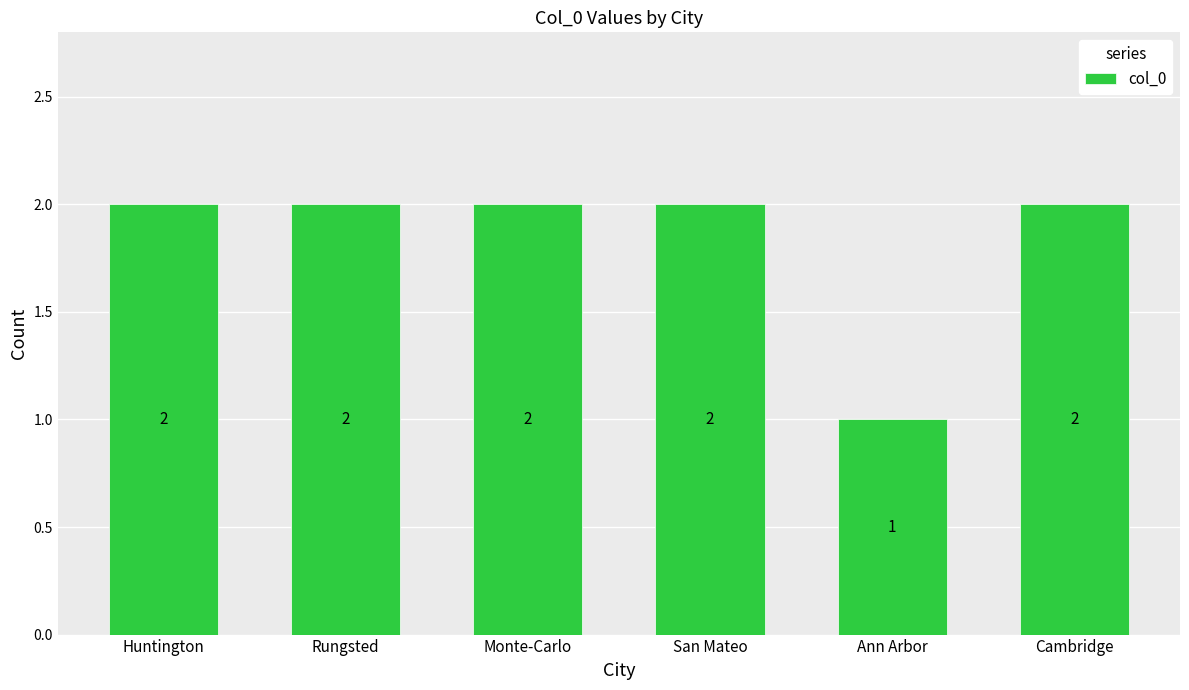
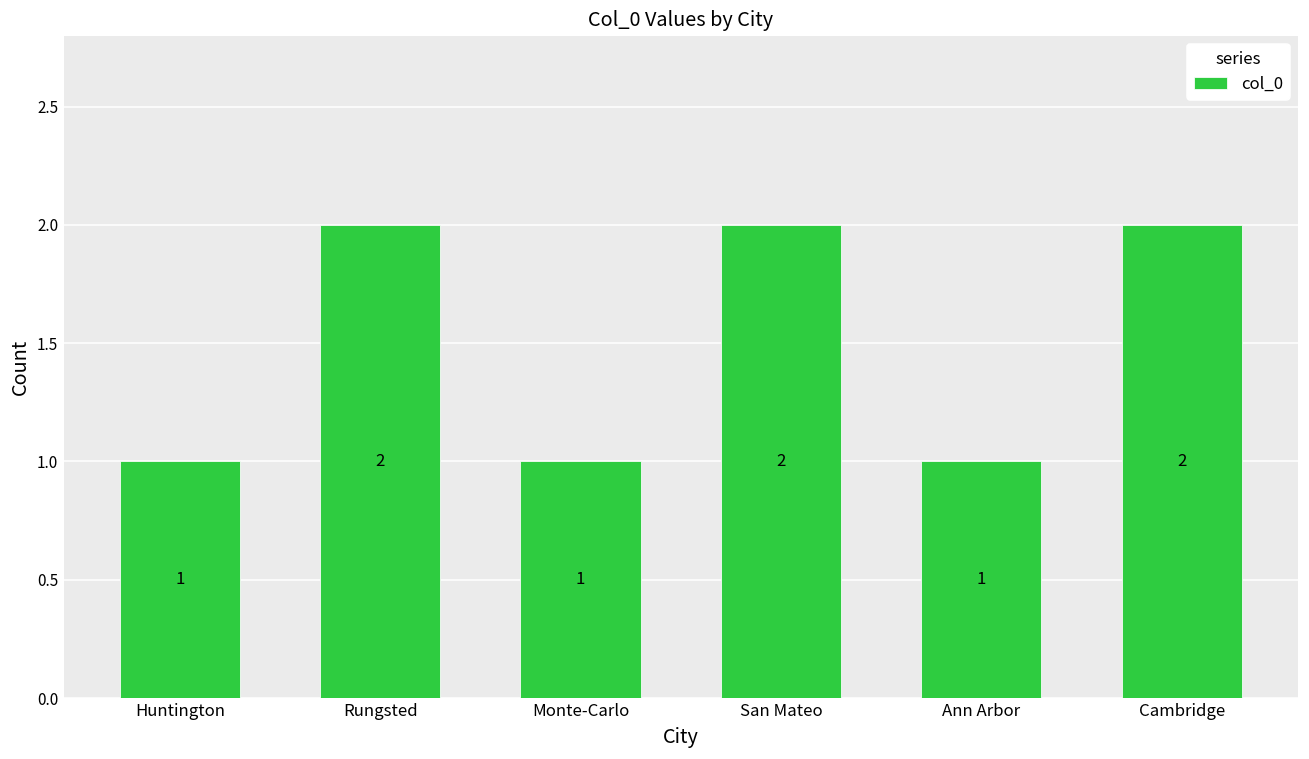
  {
-   "Huntington": 2,
+   "Huntington": 1,
    "Rungsted": 2,
-   "Monte-Carlo": 2,
+   "Monte-Carlo": 1,
    "San Mateo": 2,
    "Ann Arbor": 1,
    "Cambridge": 2
  }
